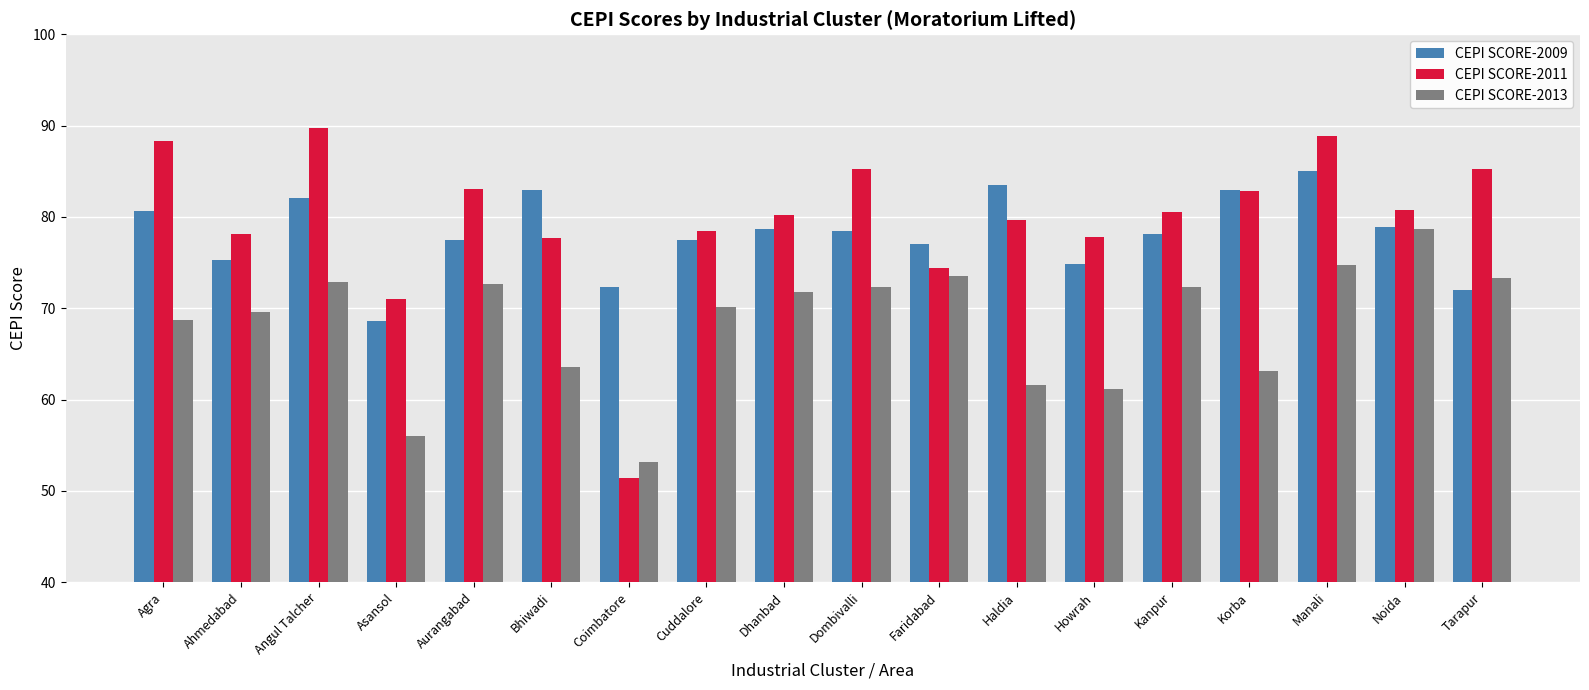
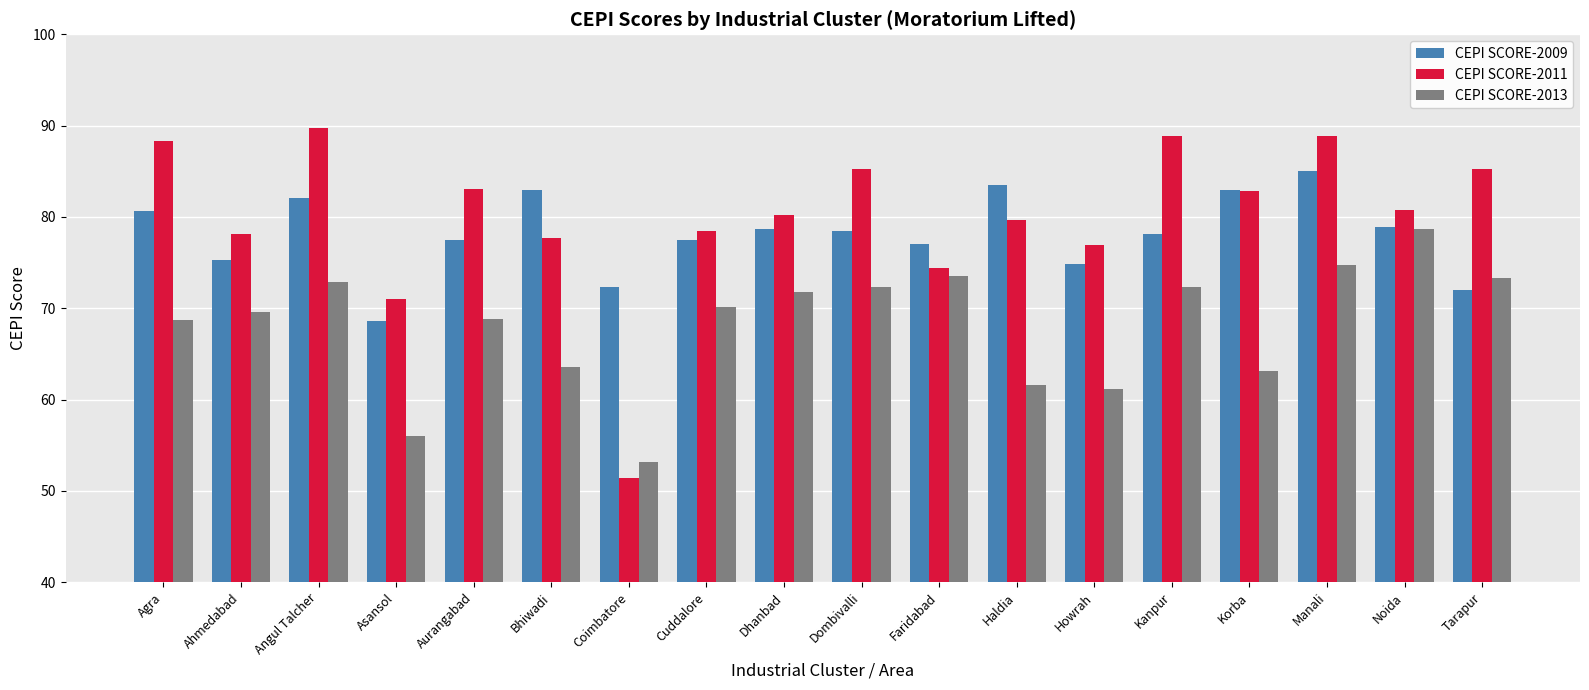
  {
    "CEPI SCORE-2009": {
      "Agra": 81,
      "Ahmedabad": 75,
      "Angul Talcher": 82,
      "Asansol": 69,
      "Aurangabad": 77,
      "Bhiwadi": 83,
      "Coimbatore": 72,
      "Cuddalore": 77,
      "Dhanbad": 79,
      "Dombivalli": 78,
      "Faridabad": 77,
      "Haldia": 83,
      "Howrah": 75,
      "Kanpur": 78,
      "Korba": 83,
      "Manali": 85,
      "Noida": 79,
      "Tarapur": 72
    },
    "CEPI SCORE-2011": {
      "Agra": 88,
      "Ahmedabad": 78,
      "Angul Talcher": 90,
      "Asansol": 71,
      "Aurangabad": 83,
      "Bhiwadi": 78,
      "Coimbatore": 51,
      "Cuddalore": 78,
      "Dhanbad": 80,
      "Dombivalli": 85,
      "Faridabad": 74,
      "Haldia": 80,
-     "Howrah": 78,
-     "Kanpur": 81,
+     "Howrah": 77,
+     "Kanpur": 89,
      "Korba": 83,
      "Manali": 89,
      "Noida": 81,
      "Tarapur": 85
    },
    "CEPI SCORE-2013": {
      "Agra": 69,
      "Ahmedabad": 70,
      "Angul Talcher": 73,
      "Asansol": 56,
-     "Aurangabad": 73,
+     "Aurangabad": 69,
      "Bhiwadi": 64,
      "Coimbatore": 53,
      "Cuddalore": 70,
      "Dhanbad": 72,
      "Dombivalli": 72,
      "Faridabad": 74,
      "Haldia": 62,
      "Howrah": 61,
      "Kanpur": 72,
      "Korba": 63,
      "Manali": 75,
      "Noida": 79,
      "Tarapur": 73
    }
  }
